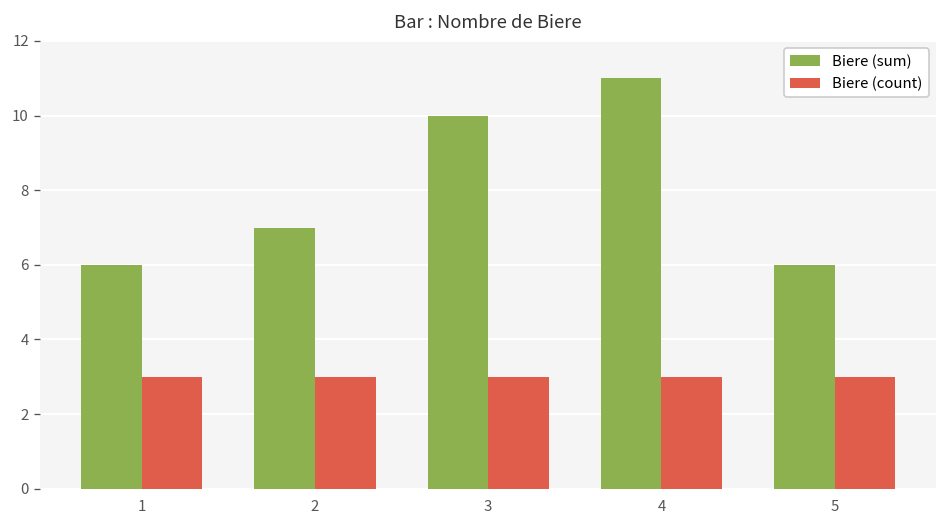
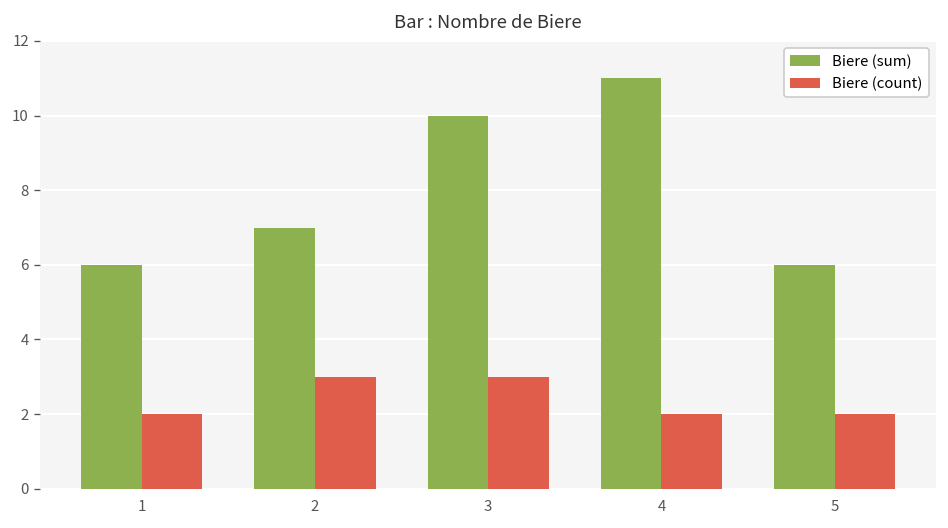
  {
    "Biere (sum)": {
      "1": 6,
      "2": 7,
      "3": 10,
      "4": 11,
      "5": 6
    },
    "Biere (count)": {
-     "1": 3,
+     "1": 2,
      "2": 3,
      "3": 3,
-     "4": 3,
-     "5": 3
+     "4": 2,
+     "5": 2
    }
  }
